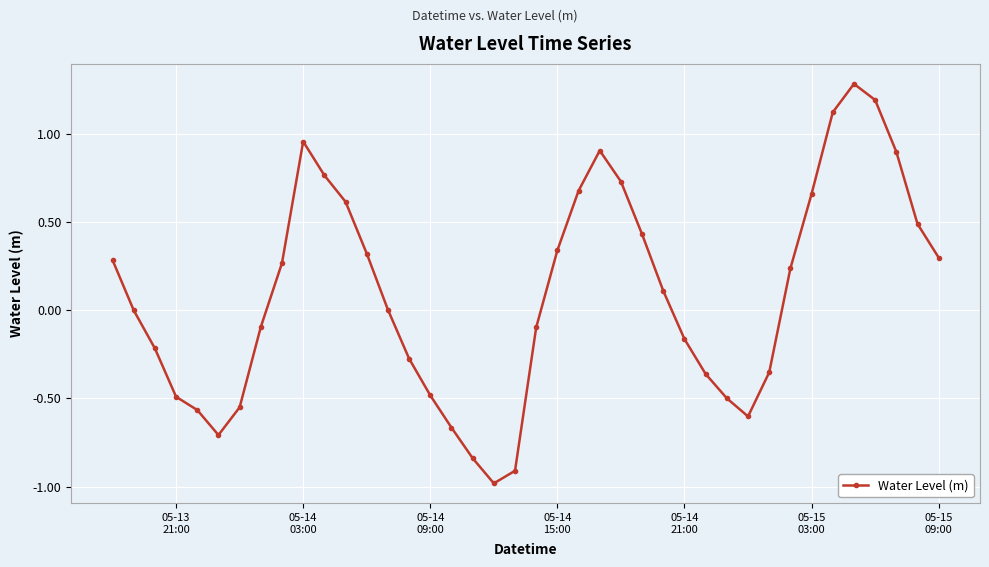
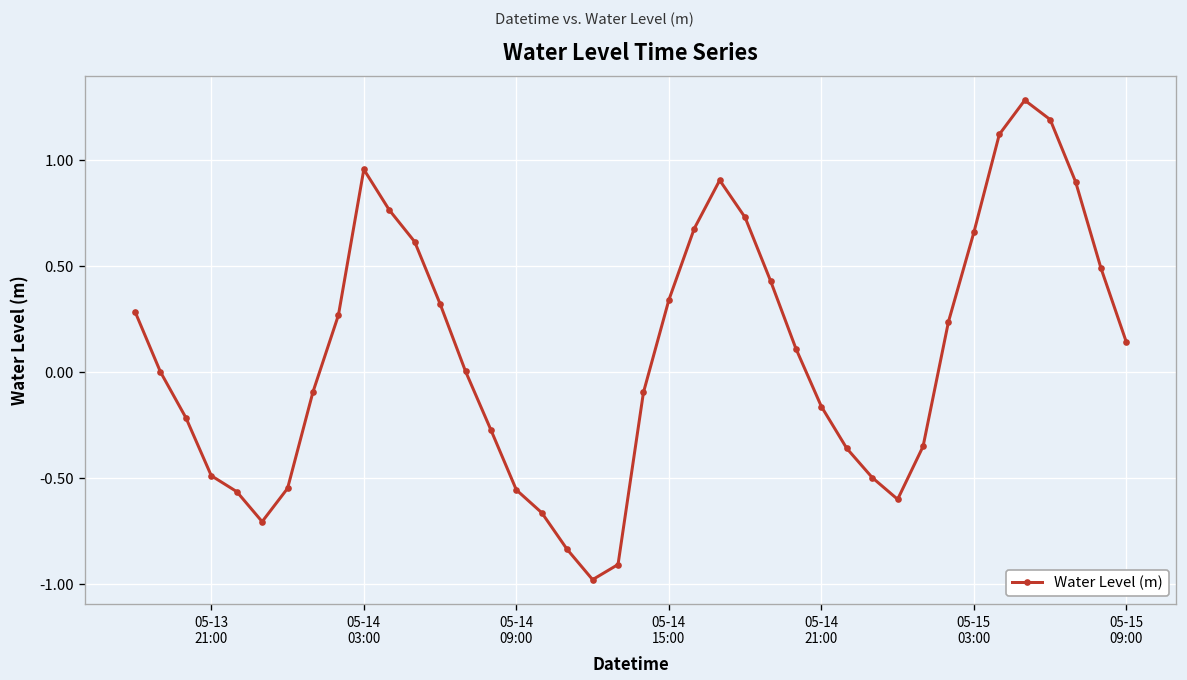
  {
    "05-13 21:00": -0.49,
    "05-14 03:00": 0.96,
-   "05-14 09:00": -0.48,
+   "05-14 09:00": -0.56,
    "05-14 15:00": 0.34,
    "05-14 21:00": -0.16,
    "05-15 03:00": 0.66,
-   "05-15 09:00": 0.30
+   "05-15 09:00": 0.14
  }
